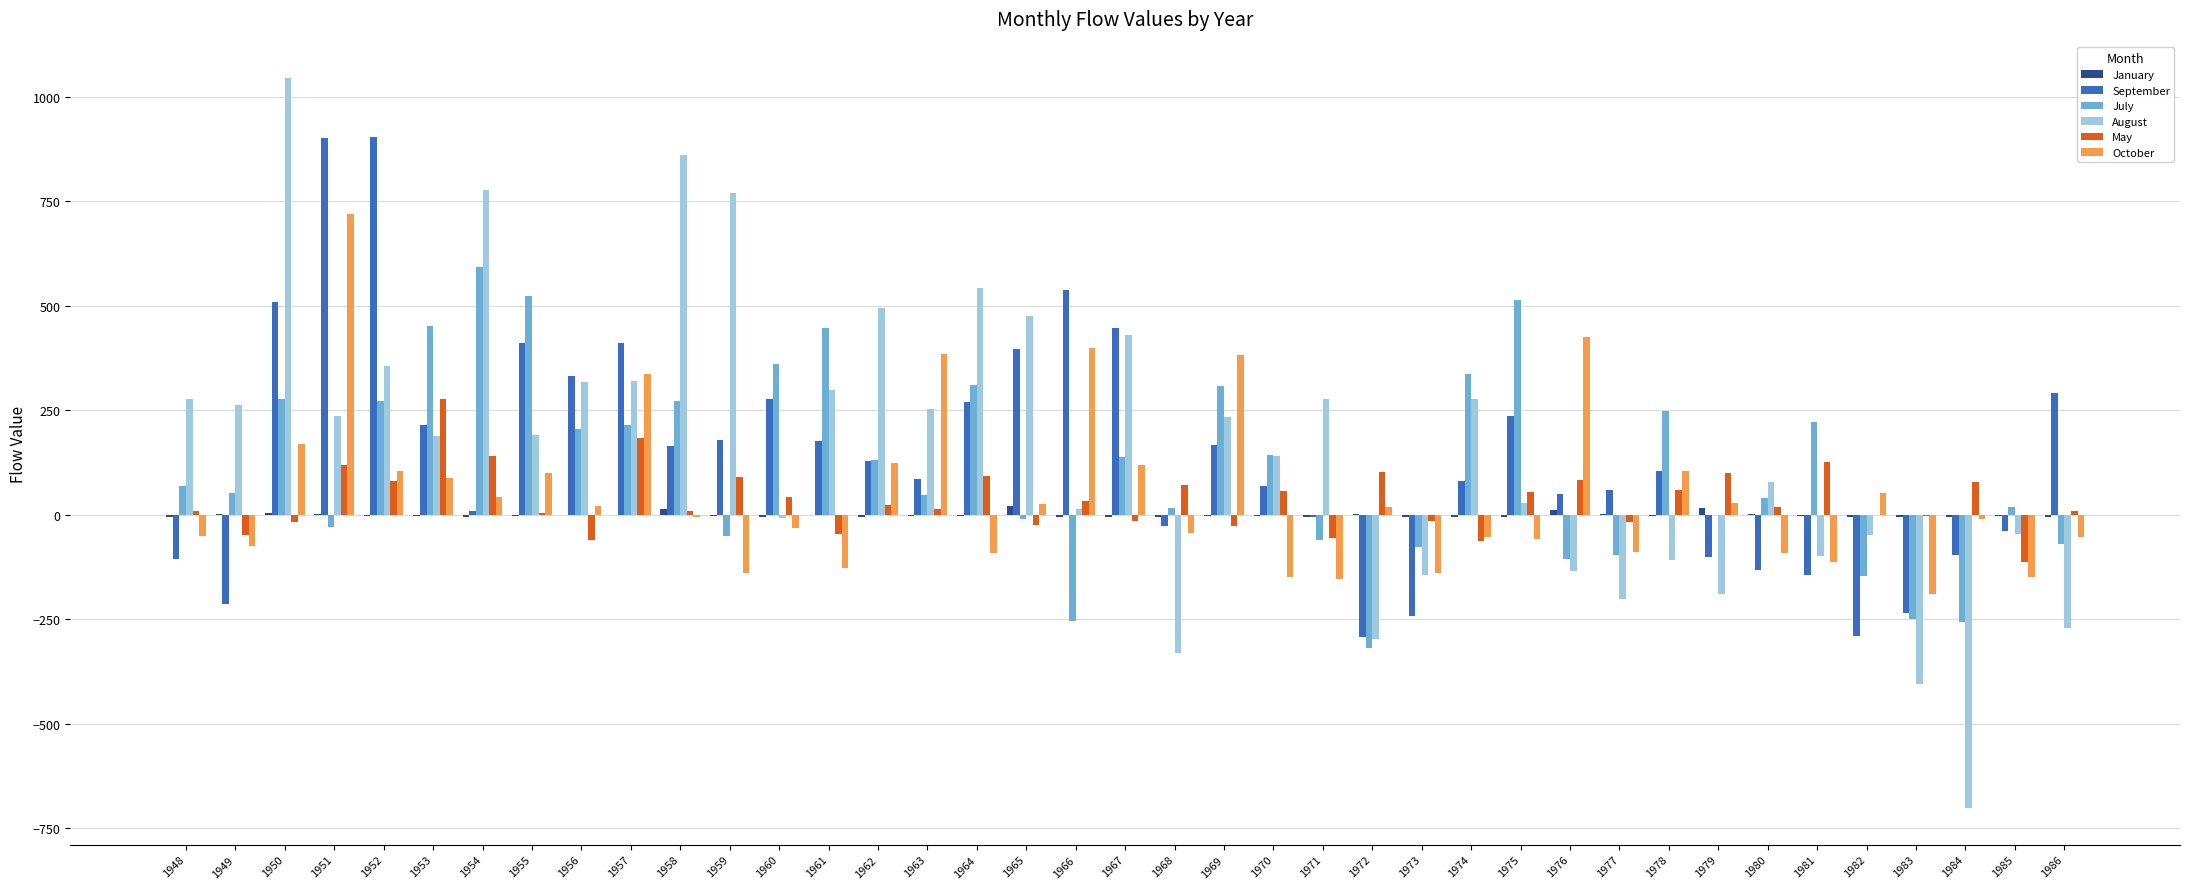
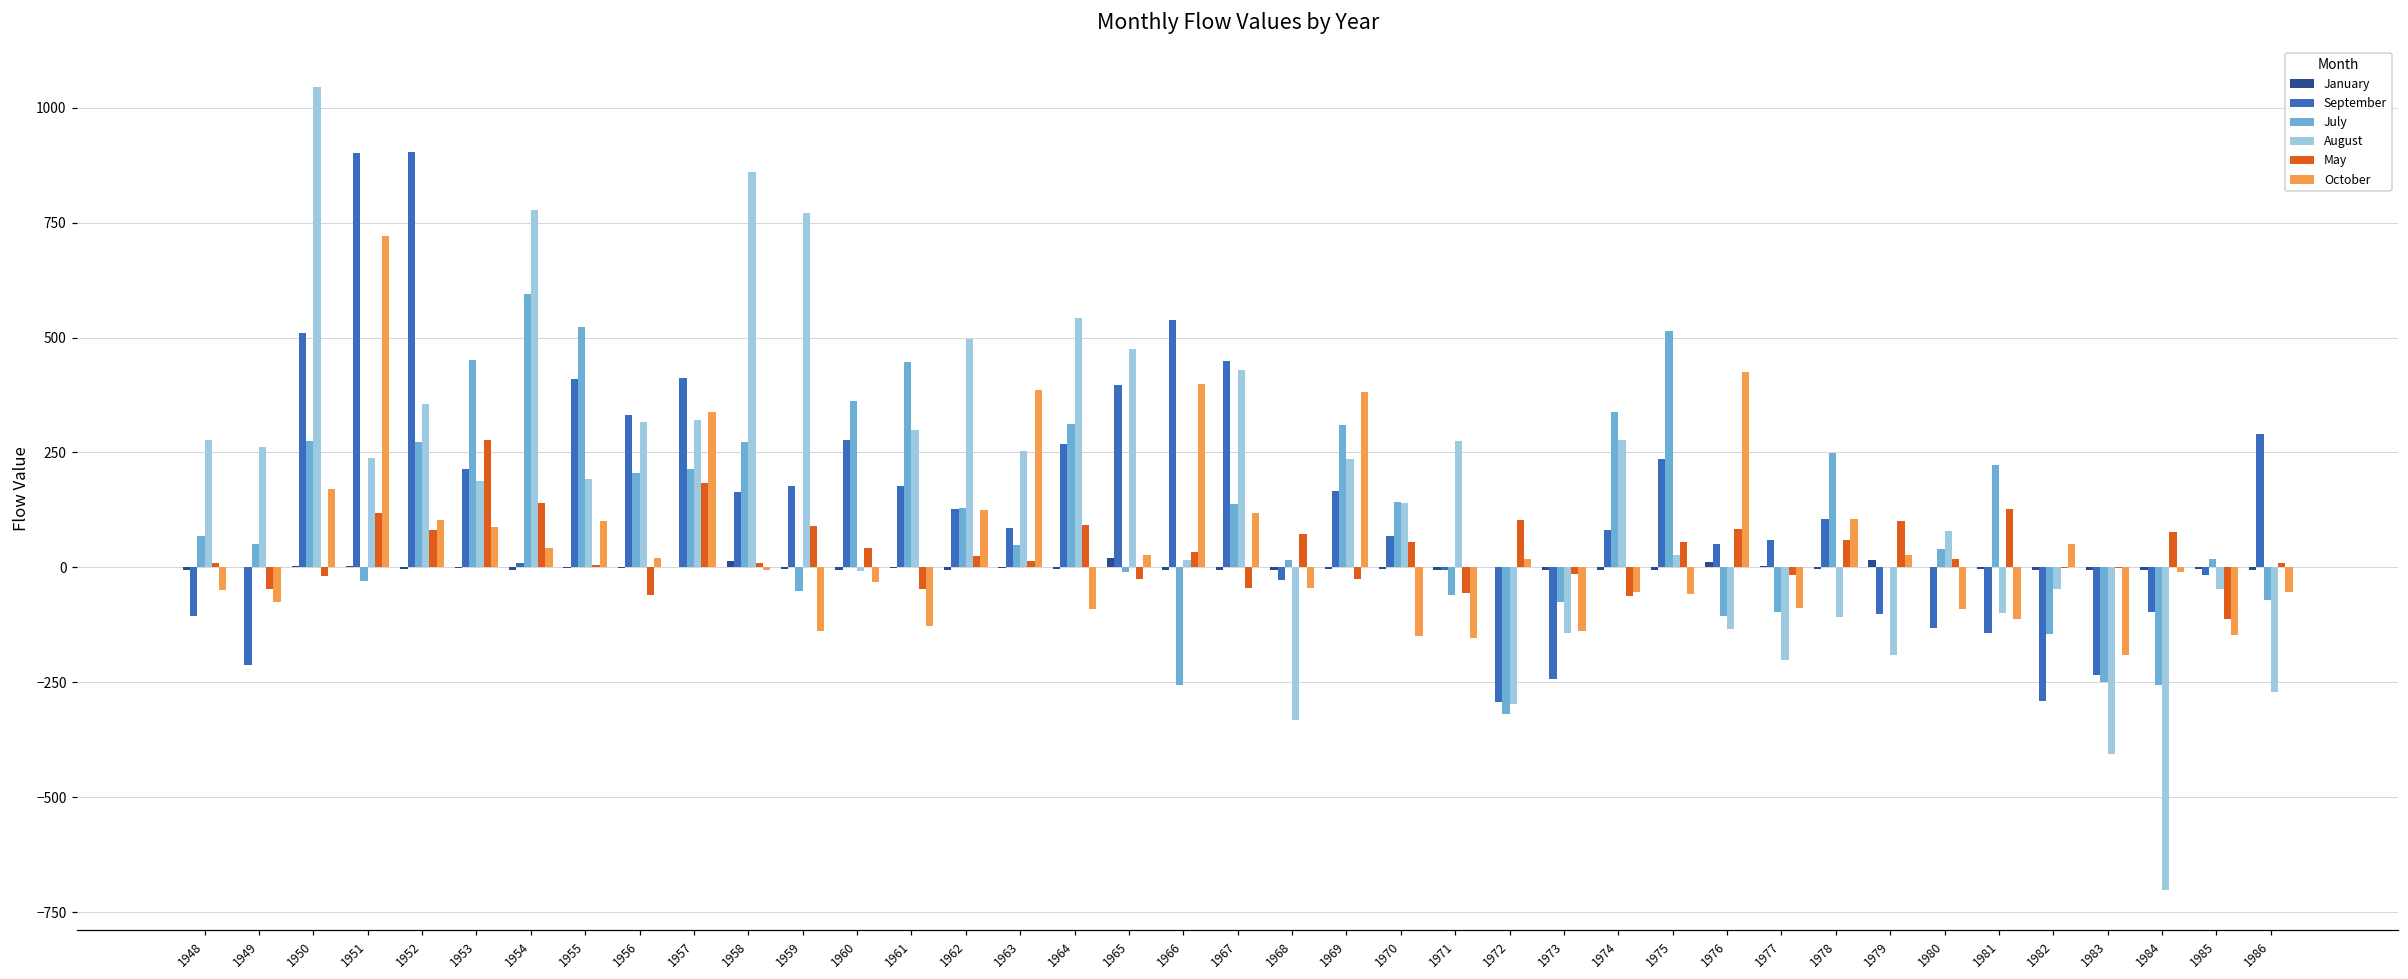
  {
    "January": {
      "1957": 0,
      "1958": 10,
      "1965": 20,
      "1966": -10,
      "1976": 10,
      "1979": 20
    },
    "September": {
      "1948": -110,
      "1949": -210,
      "1950": 510,
      "1951": 900,
      "1952": 900,
      "1953": 210,
      "1954": 10,
      "1955": 410,
      "1956": 330,
      "1957": 410,
      "1958": 170,
      "1959": 180,
      "1960": 280,
      "1961": 180,
      "1962": 130,
      "1963": 90,
      "1964": 270,
      "1965": 400,
      "1966": 540,
      "1967": 450,
      "1968": -30,
      "1969": 170,
      "1970": 70,
      "1971": -10,
      "1972": -290,
      "1973": -240,
      "1974": 80,
      "1975": 240,
      "1976": 50,
      "1977": 60,
      "1978": 110,
      "1979": -100,
      "1980": -130,
      "1981": -140,
      "1982": -290,
      "1983": -230,
      "1984": -100,
-     "1985": -40,
+     "1985": -20,
      "1986": 290
    },
    "May": {
      "1948": 10,
      "1949": -50,
      "1950": -20,
      "1951": 120,
      "1952": 80,
      "1953": 280,
      "1954": 140,
      "1956": -60,
      "1957": 180,
      "1958": 10,
      "1959": 90,
      "1960": 40,
      "1961": -50,
      "1962": 20,
      "1963": 10,
      "1964": 90,
      "1965": -30,
      "1966": 30,
-     "1967": -20,
+     "1967": -50,
      "1968": 70,
      "1969": -30,
      "1970": 60,
      "1971": -60,
      "1972": 100,
      "1973": -10,
      "1974": -60,
      "1975": 60,
      "1976": 80,
      "1977": -20,
      "1978": 60,
      "1979": 100,
      "1980": 20,
      "1981": 130,
      "1984": 80,
      "1985": -110,
      "1986": 10
    },
    "October": {
      "1948": -50,
      "1949": -80,
      "1950": 170,
      "1951": 720,
      "1952": 100,
      "1953": 90,
      "1954": 40,
      "1955": 100,
      "1956": 20,
      "1957": 340,
      "1959": -140,
      "1960": -30,
      "1961": -130,
      "1962": 130,
      "1963": 390,
      "1964": -90,
      "1965": 30,
      "1966": 400,
      "1967": 120,
      "1968": -40,
      "1969": 380,
      "1970": -150,
      "1971": -150,
      "1972": 20,
      "1973": -140,
      "1974": -50,
      "1975": -60,
      "1976": 430,
      "1977": -90,
      "1978": 110,
      "1979": 30,
      "1980": -90,
      "1981": -110,
      "1982": 50,
      "1983": -190,
      "1984": -10,
      "1985": -150,
      "1986": -50
    }
  }
